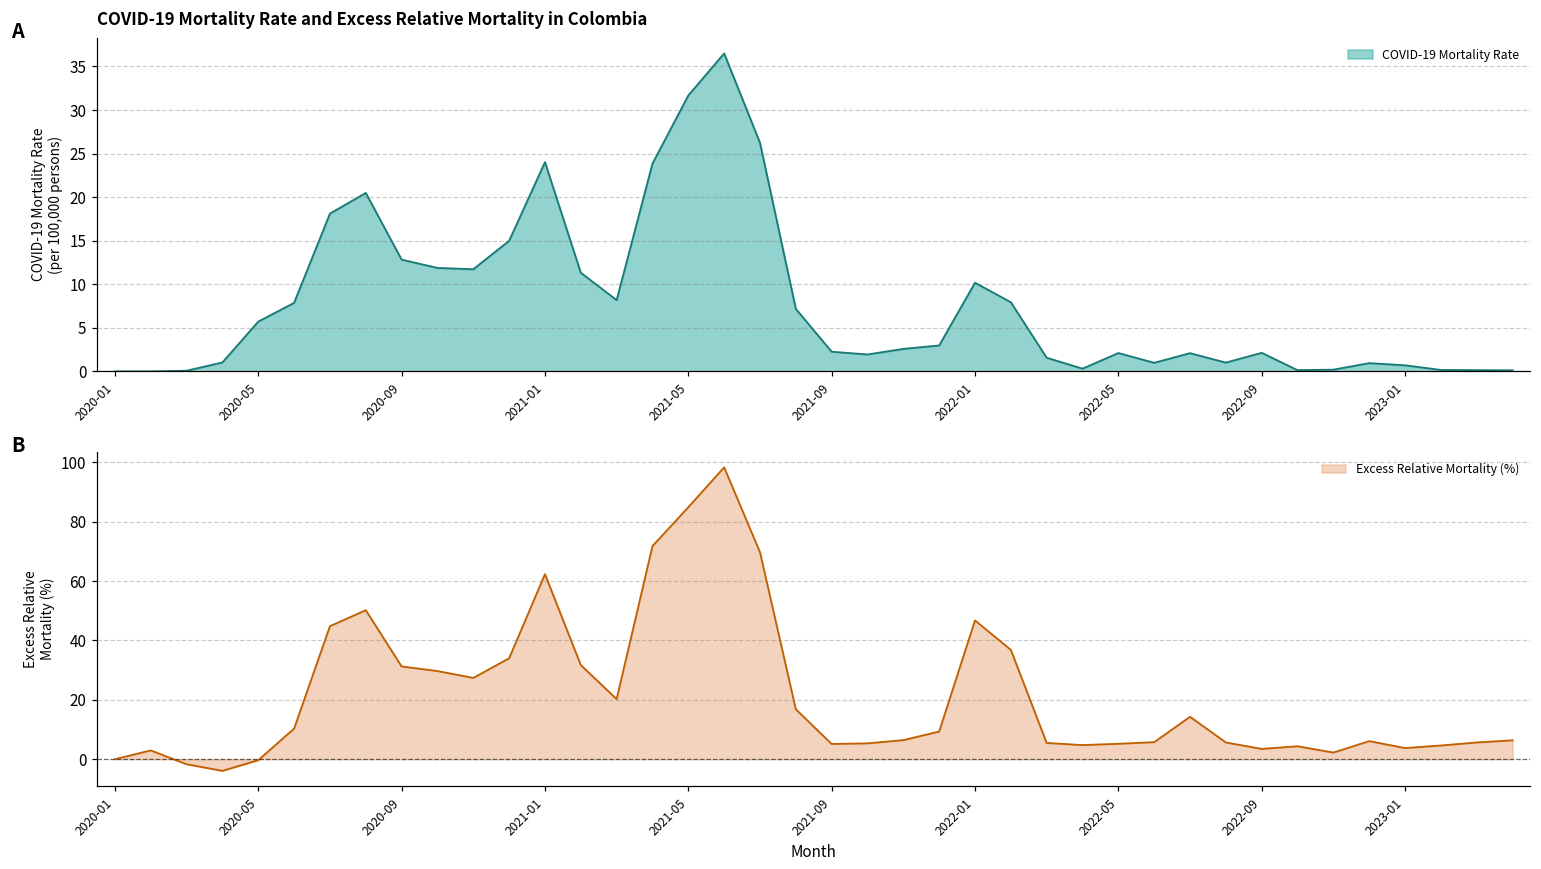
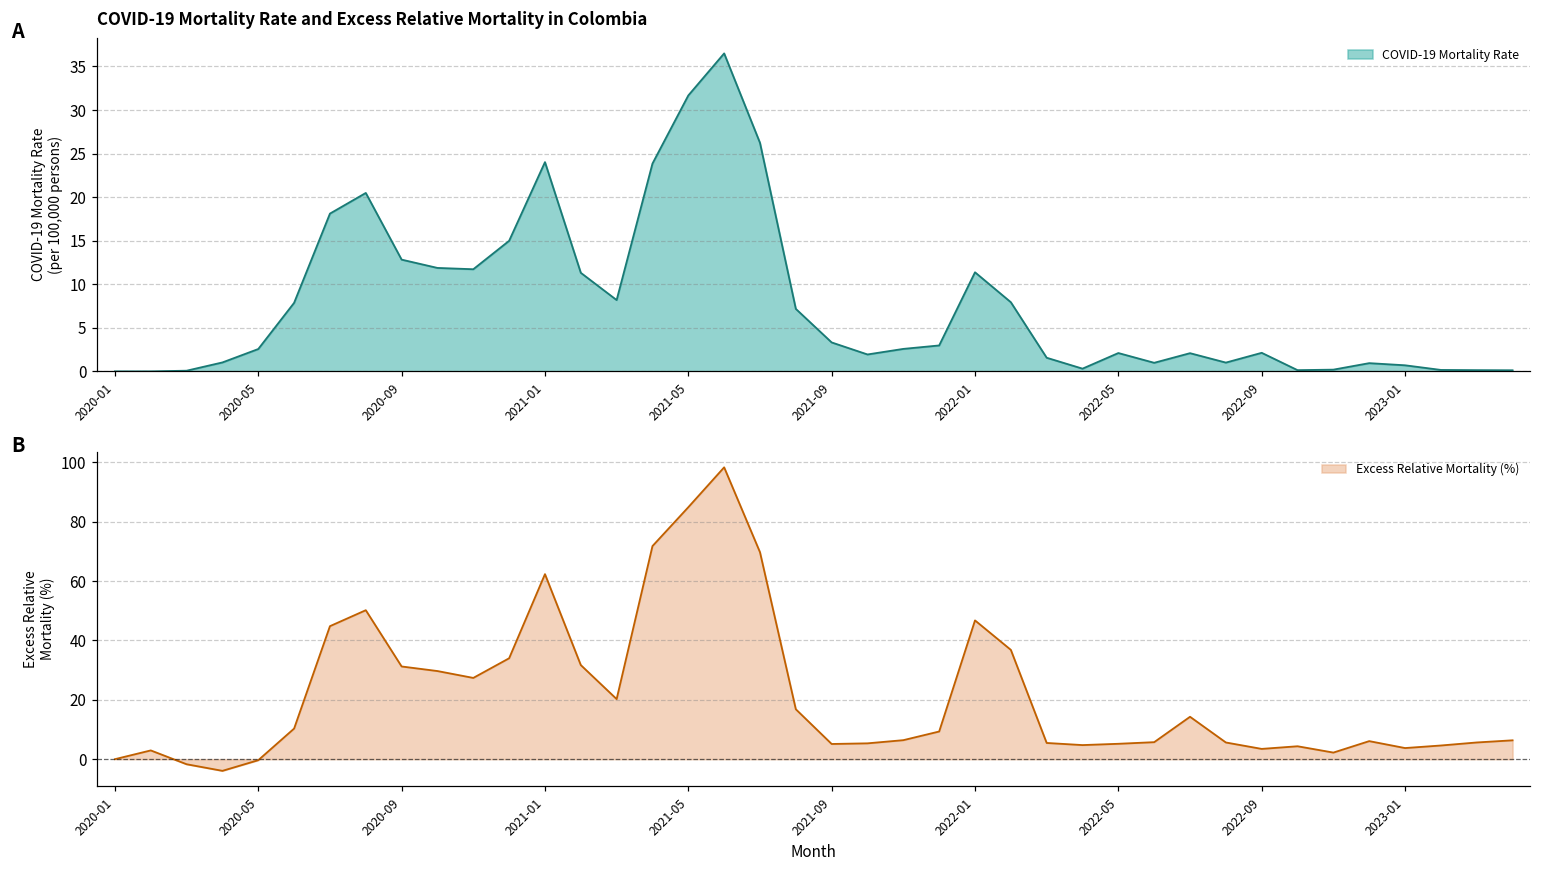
  {
    "COVID-19 Mortality Rate and Excess Relative Mortality in Colombia": {
      "2020-01": 0,
-     "2020-05": 6,
+     "2020-05": 3,
      "2020-09": 13,
      "2021-01": 24,
      "2021-05": 32,
-     "2021-09": 2,
-     "2022-01": 10,
+     "2021-09": 3,
+     "2022-01": 11,
      "2022-05": 2,
      "2022-09": 2,
      "2023-01": 1
    }
  }
